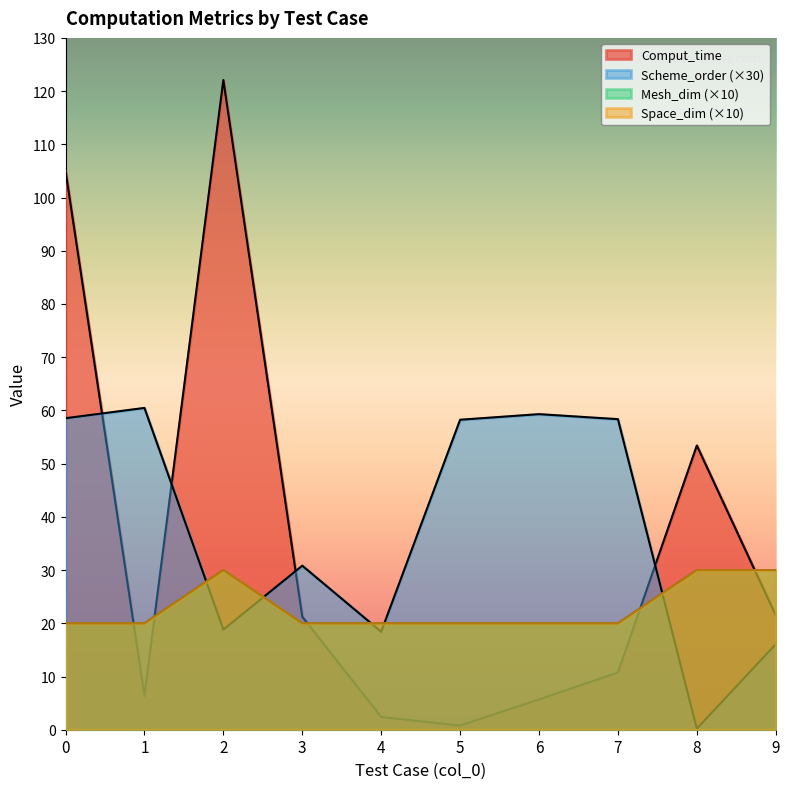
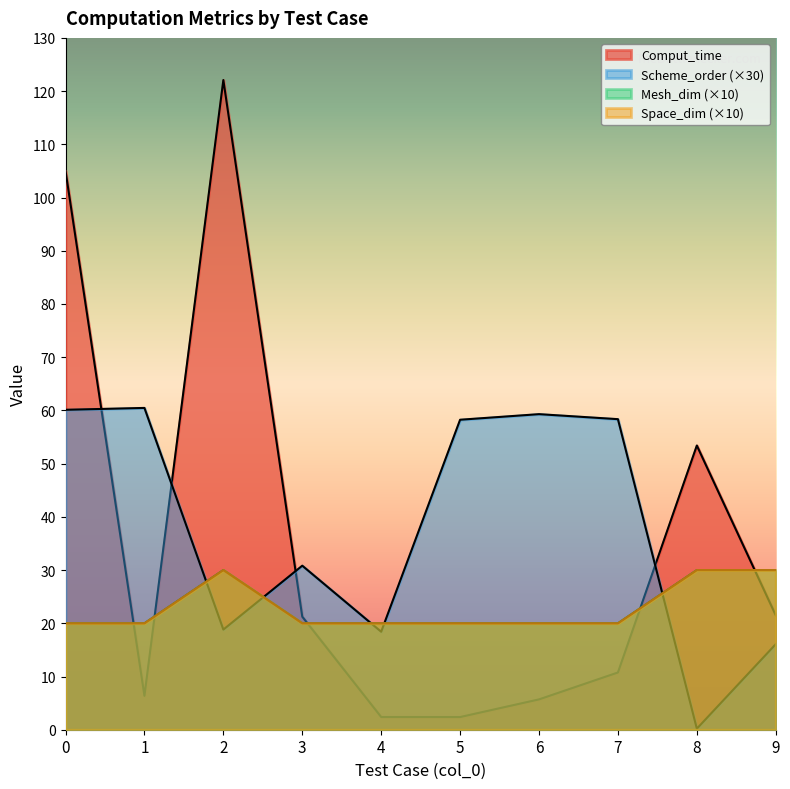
  {
    "Comput_time": {
      "0": 105,
      "1": 6,
      "2": 122,
      "3": 21,
      "4": 2,
-     "5": 1,
+     "5": 2,
      "6": 6,
      "7": 11,
      "8": 53,
      "9": 21
    },
    "Scheme_order (×30)": {
-     "0": 59,
+     "0": 60,
      "1": 60,
      "2": 19,
      "3": 31,
      "4": 18,
      "5": 58,
      "6": 59,
      "7": 58,
      "8": 0,
      "9": 16
    },
    "Space_dim (×10)": {
      "0": 20,
      "1": 20,
      "2": 30,
      "3": 20,
      "4": 20,
      "5": 20,
      "6": 20,
      "7": 20,
      "8": 30,
      "9": 30
    }
  }
